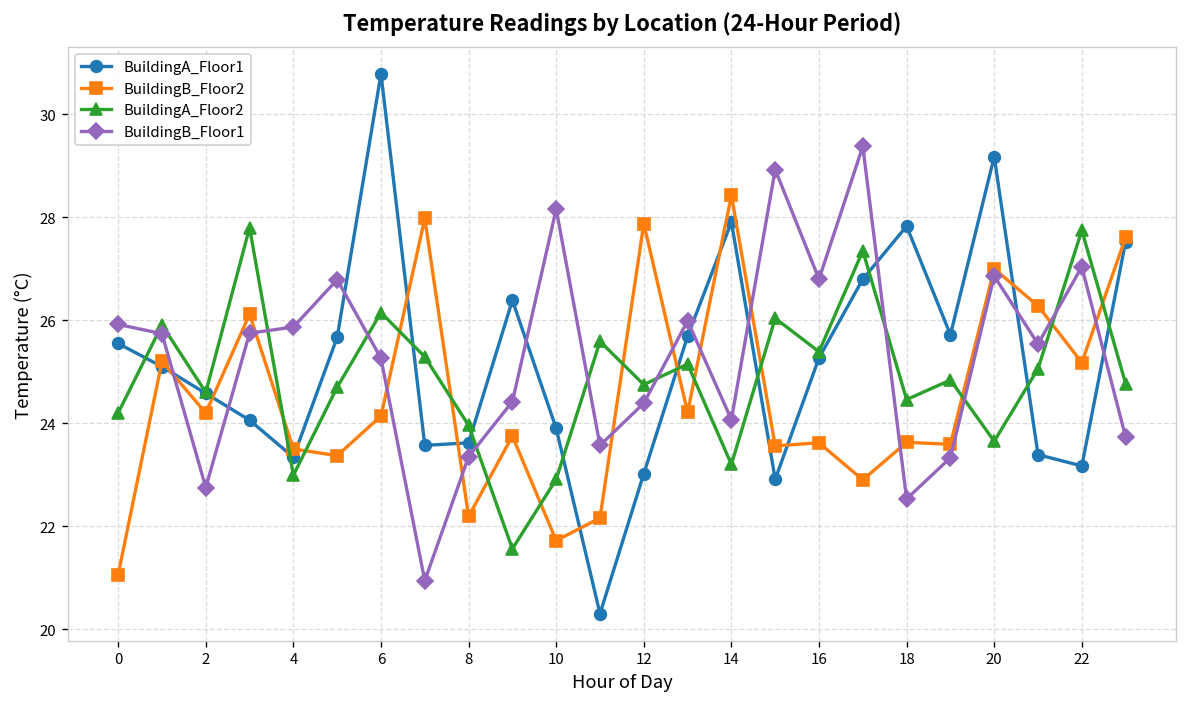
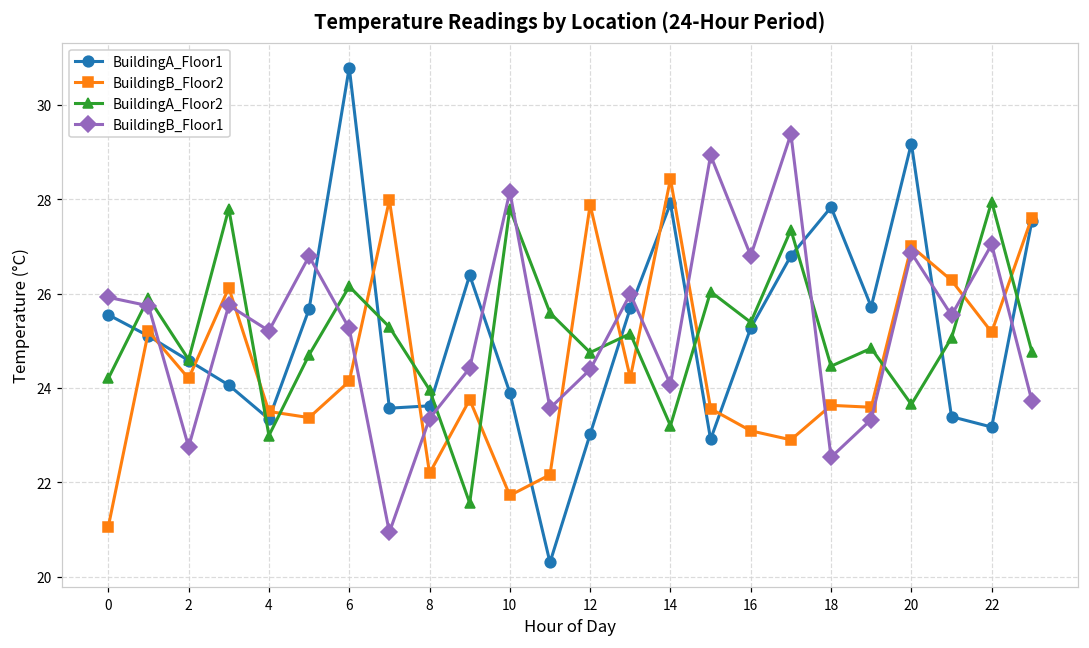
  {
    "BuildingA_Floor1": {
      "0": 25.6,
      "4": 23.3,
      "6": 30.8,
      "8": 23.6,
      "10": 23.9,
      "12": 23.0,
      "14": 27.9,
      "16": 25.3,
      "18": 27.8,
      "20": 29.2,
      "22": 23.2
    },
    "BuildingB_Floor2": {
      "0": 21.1,
      "2": 24.2,
      "4": 23.5,
      "6": 24.1,
      "8": 22.2,
      "10": 21.7,
      "12": 27.9,
      "14": 28.4,
-     "16": 23.6,
+     "16": 23.1,
      "18": 23.6,
      "20": 27.0,
      "22": 25.2
    },
    "BuildingA_Floor2": {
      "0": 24.2,
      "4": 23.0,
      "6": 26.2,
      "8": 24.0,
-     "10": 22.9,
+     "10": 27.8,
      "12": 24.8,
      "14": 23.2,
      "16": 25.4,
      "18": 24.5,
      "20": 23.7,
-     "22": 27.8
+     "22": 28.0
    },
    "BuildingB_Floor1": {
      "0": 25.9,
      "2": 22.8,
-     "4": 25.9,
+     "4": 25.2,
      "6": 25.3,
      "8": 23.4,
      "10": 28.2,
      "12": 24.4,
      "14": 24.1,
      "16": 26.8,
      "18": 22.5,
      "20": 26.9,
      "22": 27.0
    }
  }
